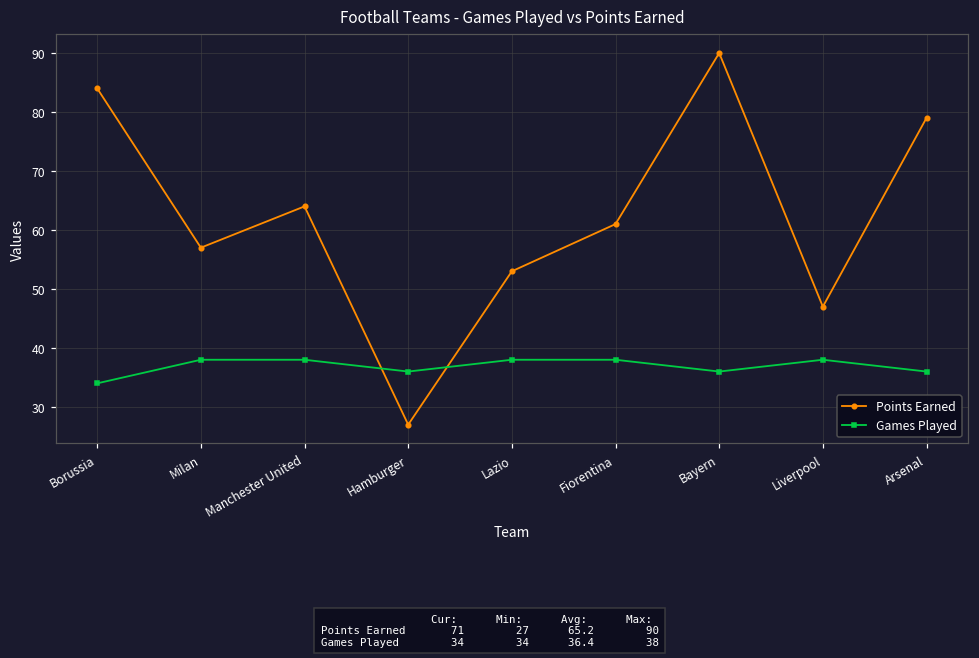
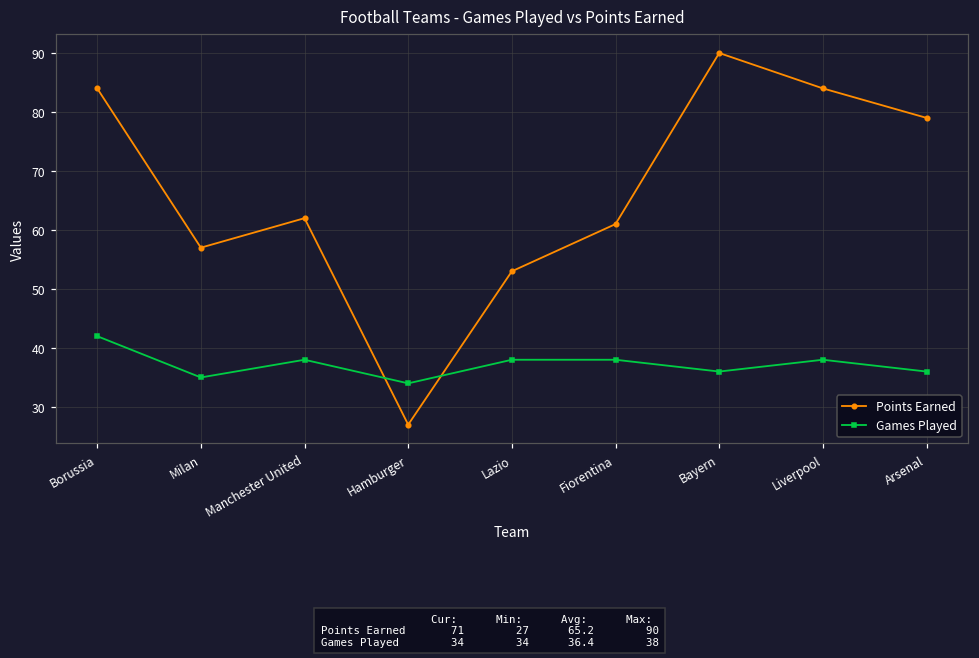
  {
    "Points Earned": {
      "Borussia": 84,
      "Milan": 57,
-     "Manchester United": 64,
+     "Manchester United": 62,
      "Hamburger": 27,
      "Lazio": 53,
      "Fiorentina": 61,
      "Bayern": 90,
-     "Liverpool": 47,
+     "Liverpool": 84,
      "Arsenal": 79
    },
    "Games Played": {
-     "Borussia": 34,
-     "Milan": 38,
+     "Borussia": 42,
+     "Milan": 35,
      "Manchester United": 38,
-     "Hamburger": 36,
+     "Hamburger": 34,
      "Lazio": 38,
      "Fiorentina": 38,
      "Bayern": 36,
      "Liverpool": 38,
      "Arsenal": 36
    }
  }
